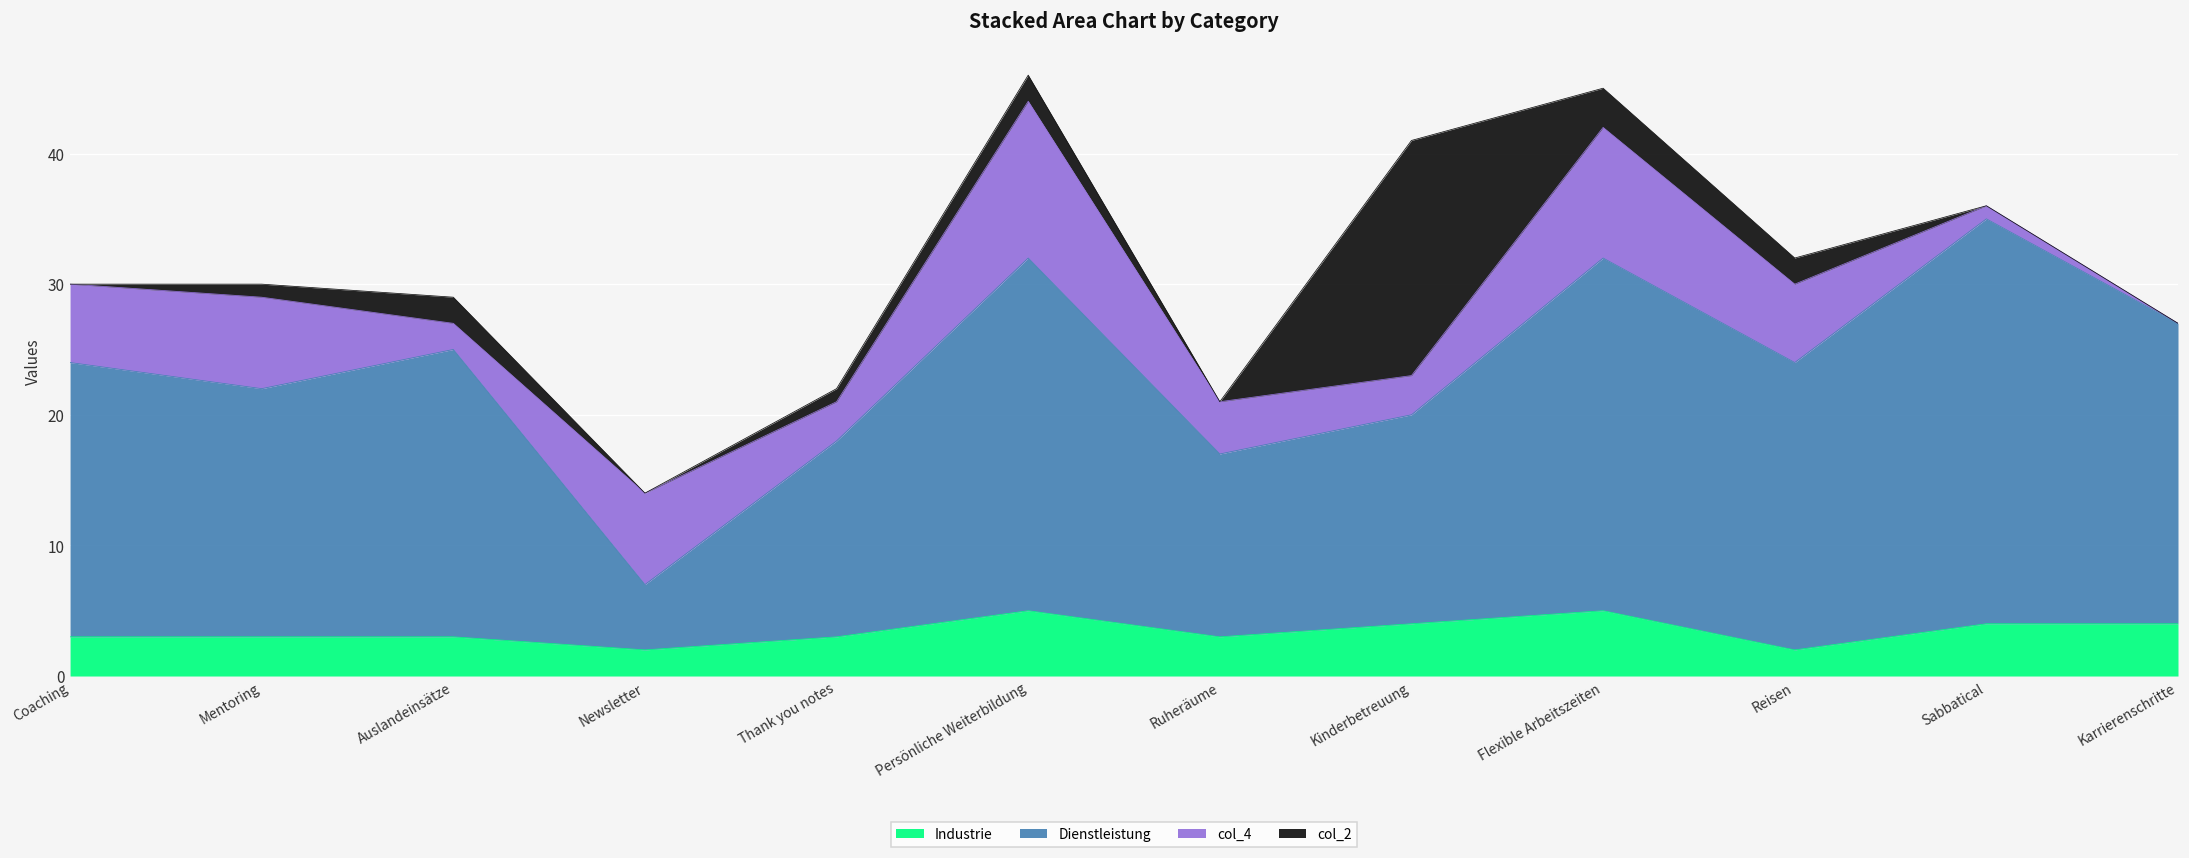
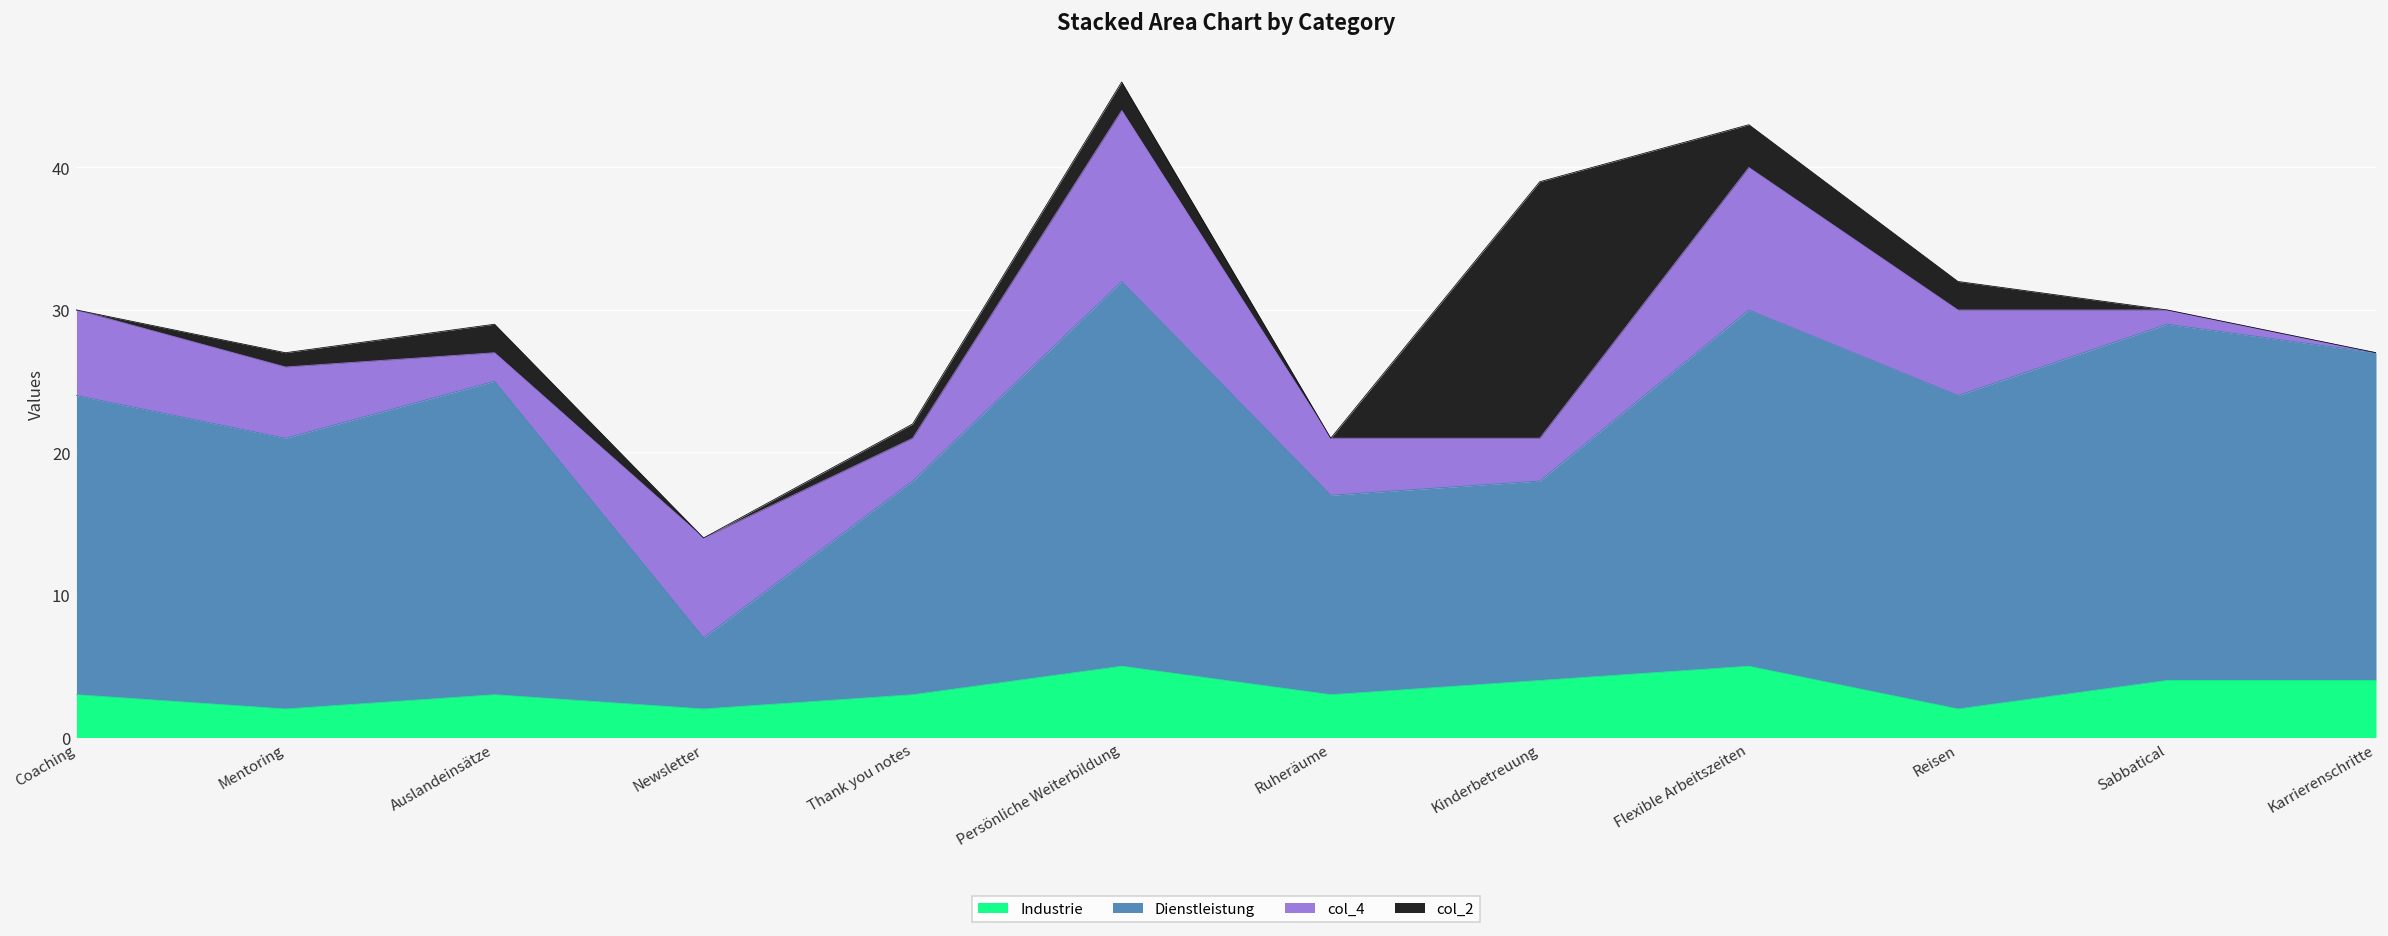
  {
    "Industrie": {
      "Coaching": 3,
-     "Mentoring": 3,
+     "Mentoring": 2,
      "Auslandeinsätze": 3,
      "Newsletter": 2,
      "Thank you notes": 3,
      "Persönliche Weiterbildung": 5,
      "Ruheräume": 3,
      "Kinderbetreuung": 4,
      "Flexible Arbeitszeiten": 5,
      "Reisen": 2,
      "Sabbatical": 4,
      "Karrierenschritte": 4
    },
    "Dienstleistung": {
      "Coaching": 21,
      "Mentoring": 19,
      "Auslandeinsätze": 22,
      "Newsletter": 5,
      "Thank you notes": 15,
      "Persönliche Weiterbildung": 27,
      "Ruheräume": 14,
-     "Kinderbetreuung": 16,
-     "Flexible Arbeitszeiten": 27,
+     "Kinderbetreuung": 14,
+     "Flexible Arbeitszeiten": 25,
      "Reisen": 22,
-     "Sabbatical": 31
+     "Sabbatical": 25
    },
    "col_4": {
-     "Mentoring": 7,
+     "Mentoring": 5,
      "Auslandeinsätze": 2,
      "Thank you notes": 3,
      "Persönliche Weiterbildung": 12,
      "Kinderbetreuung": 3,
      "Flexible Arbeitszeiten": 10,
      "Reisen": 6
    },
    "col_2": {
      "Mentoring": 1,
      "Auslandeinsätze": 2,
      "Thank you notes": 1,
      "Persönliche Weiterbildung": 2,
      "Kinderbetreuung": 18,
      "Flexible Arbeitszeiten": 3,
      "Reisen": 2
    }
  }
